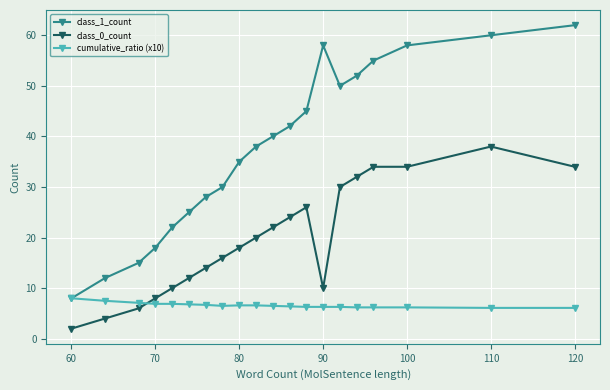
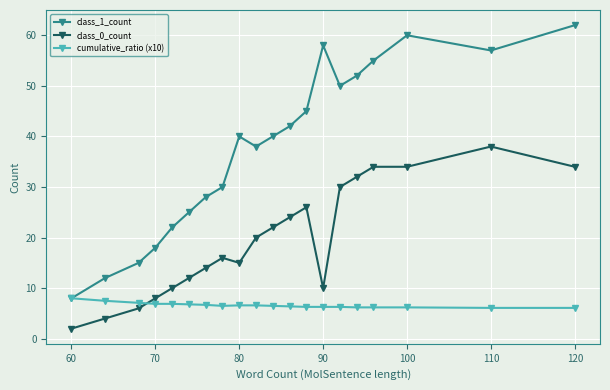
  {
    "class_1_count": {
      "70": 18,
-     "80": 35,
+     "80": 40,
      "90": 58,
-     "100": 58,
-     "110": 60,
+     "100": 60,
+     "110": 57,
      "120": 62
    },
    "class_0_count": {
      "60": 2,
      "70": 8,
-     "80": 18,
+     "80": 15,
      "90": 10,
      "100": 34,
      "110": 38,
      "120": 34
    },
    "cumulative_ratio (x10)": {
      "70": 7,
      "80": 7,
      "90": 6,
      "100": 6,
      "110": 6,
      "120": 6
    }
  }
